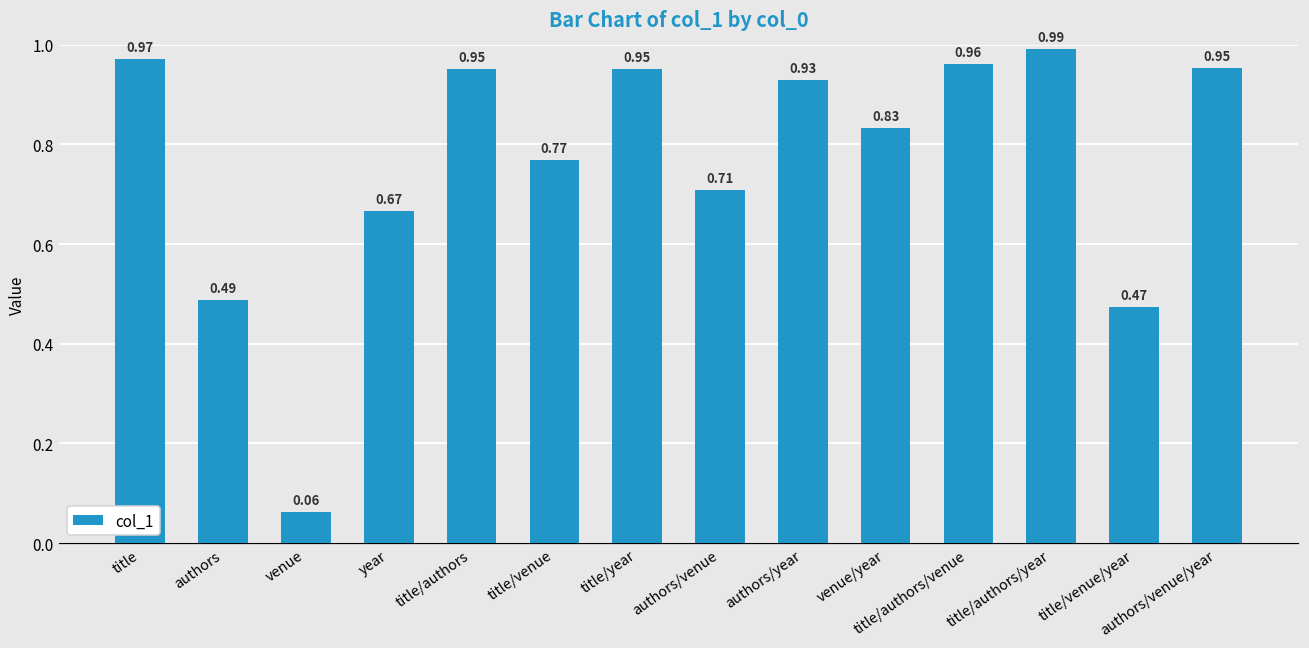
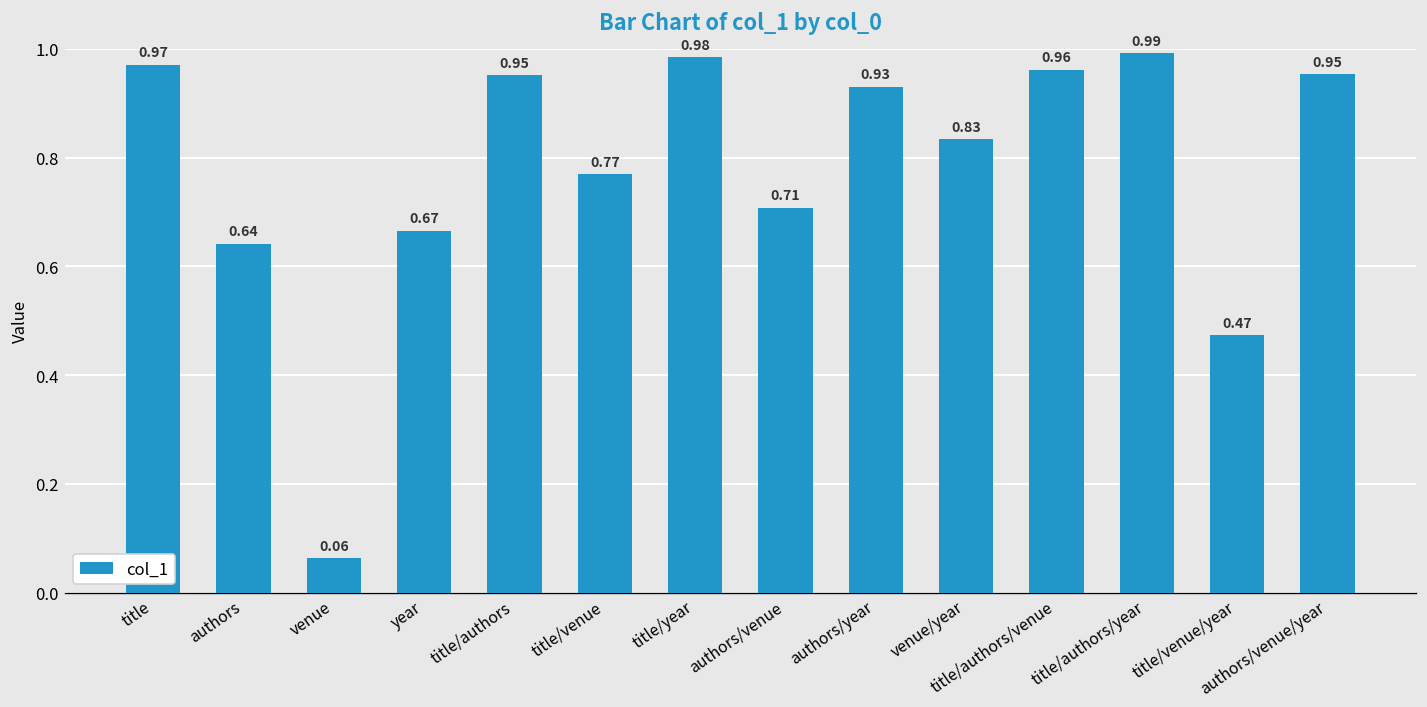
  {
    "title": 0.97,
-   "authors": 0.49,
+   "authors": 0.64,
    "venue": 0.06,
    "year": 0.67,
    "title/authors": 0.95,
    "title/venue": 0.77,
-   "title/year": 0.95,
+   "title/year": 0.98,
    "authors/venue": 0.71,
    "authors/year": 0.93,
    "venue/year": 0.83,
    "title/authors/venue": 0.96,
    "title/authors/year": 0.99,
    "title/venue/year": 0.47,
    "authors/venue/year": 0.95
  }
